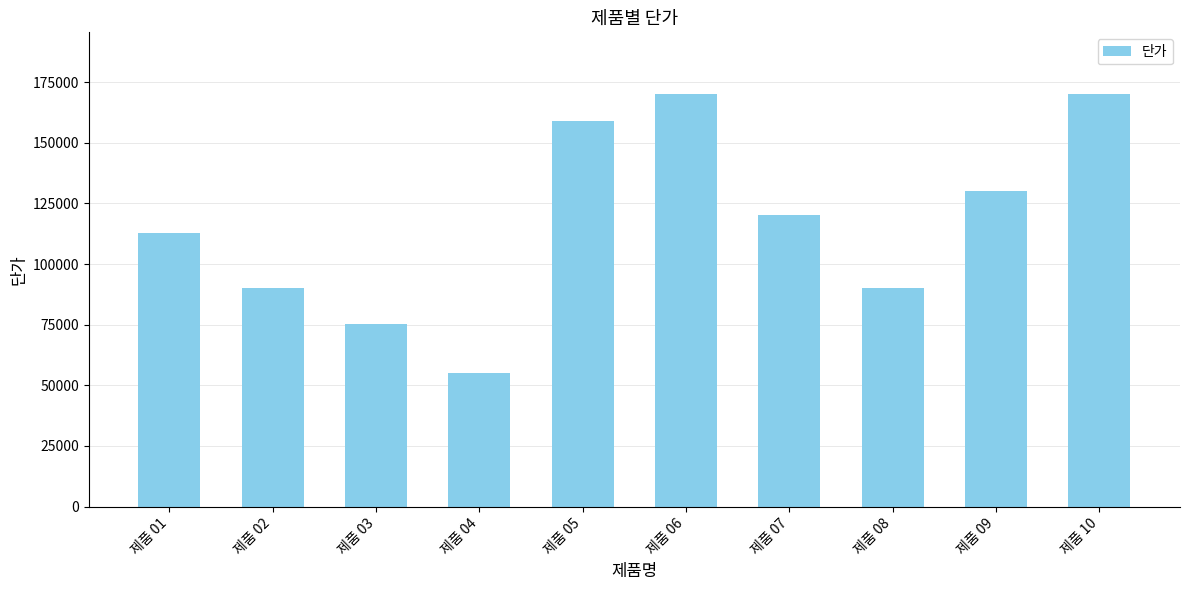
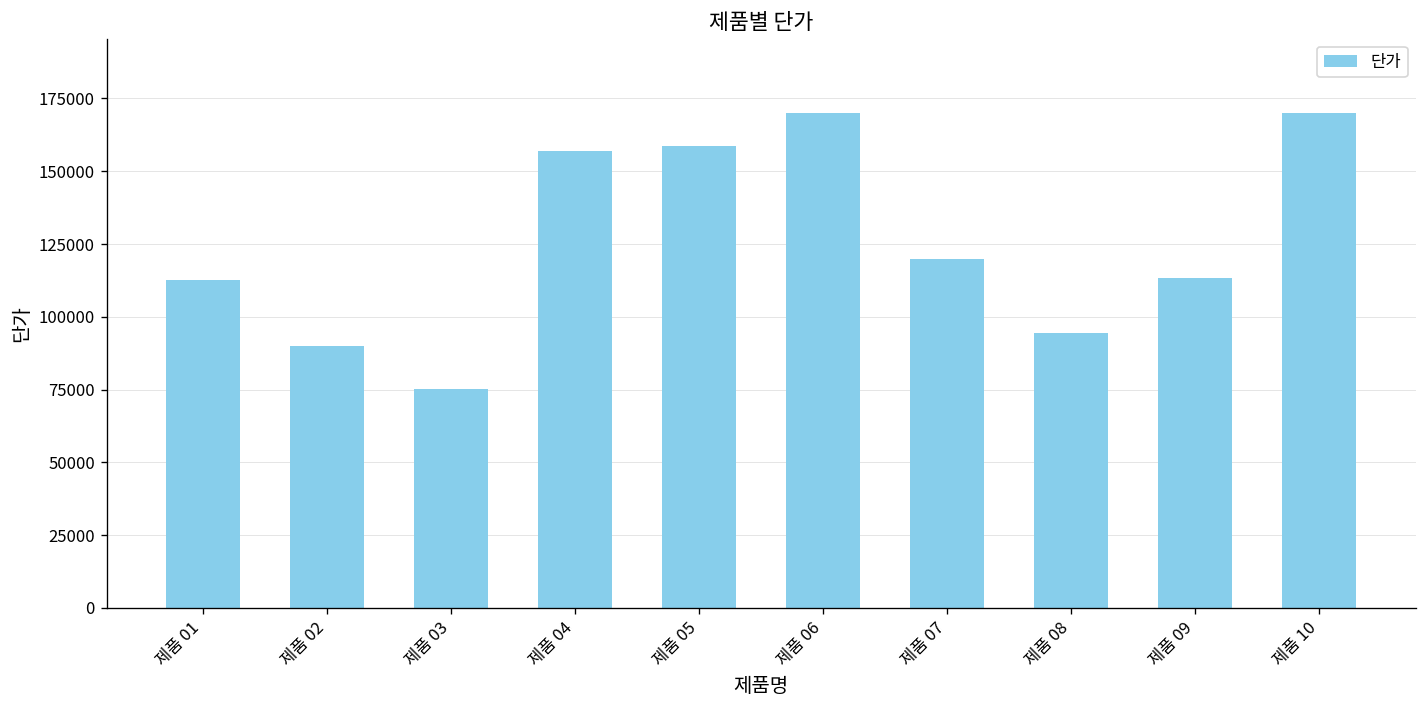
  {
    "제품 01": 113000,
    "제품 02": 90000,
    "제품 03": 75000,
-   "제품 04": 55000,
+   "제품 04": 157000,
    "제품 05": 159000,
    "제품 06": 170000,
    "제품 07": 120000,
-   "제품 08": 90000,
-   "제품 09": 130000,
+   "제품 08": 94000,
+   "제품 09": 113000,
    "제품 10": 170000
  }
